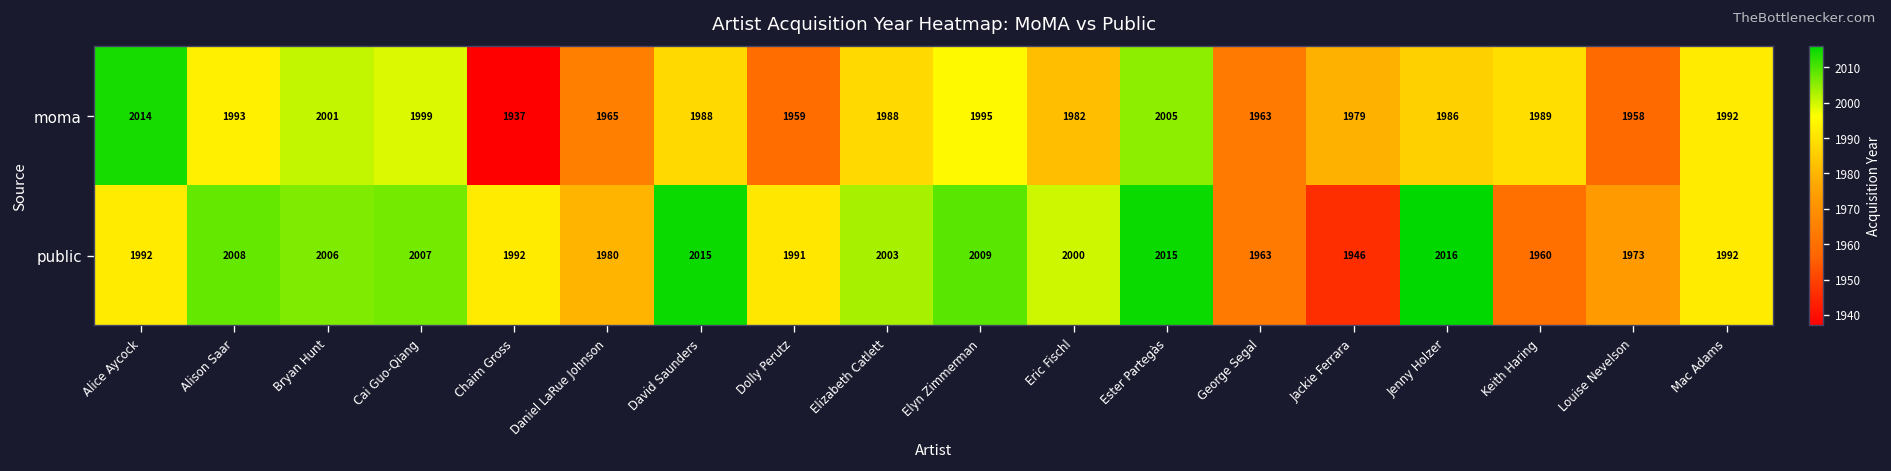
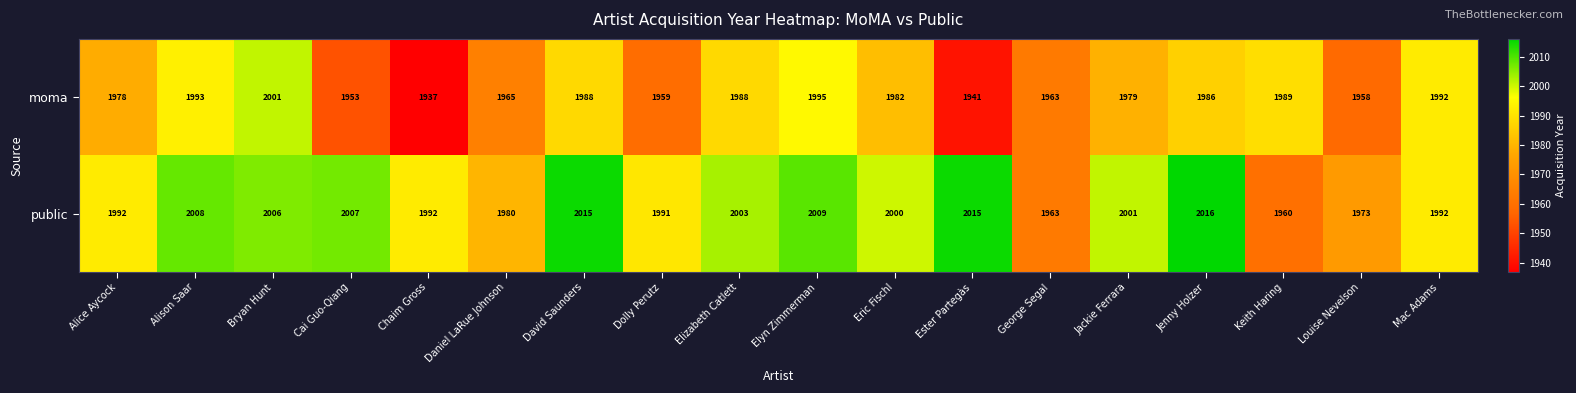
  {
    "moma": {
-     "Alice Aycock": 2014,
+     "Alice Aycock": 1978,
      "Alison Saar": 1993,
      "Bryan Hunt": 2001,
-     "Cai Guo-Qiang": 1999,
+     "Cai Guo-Qiang": 1953,
      "Chaim Gross": 1937,
      "Daniel LaRue Johnson": 1965,
      "David Saunders": 1988,
      "Dolly Perutz": 1959,
      "Elizabeth Catlett": 1988,
      "Elyn Zimmerman": 1995,
      "Eric Fischl": 1982,
-     "Ester Partegàs": 2005,
+     "Ester Partegàs": 1941,
      "George Segal": 1963,
      "Jackie Ferrara": 1979,
      "Jenny Holzer": 1986,
      "Keith Haring": 1989,
      "Louise Nevelson": 1958,
      "Mac Adams": 1992
    },
    "public": {
      "Alice Aycock": 1992,
      "Alison Saar": 2008,
      "Bryan Hunt": 2006,
      "Cai Guo-Qiang": 2007,
      "Chaim Gross": 1992,
      "Daniel LaRue Johnson": 1980,
      "David Saunders": 2015,
      "Dolly Perutz": 1991,
      "Elizabeth Catlett": 2003,
      "Elyn Zimmerman": 2009,
      "Eric Fischl": 2000,
      "Ester Partegàs": 2015,
      "George Segal": 1963,
-     "Jackie Ferrara": 1946,
+     "Jackie Ferrara": 2001,
      "Jenny Holzer": 2016,
      "Keith Haring": 1960,
      "Louise Nevelson": 1973,
      "Mac Adams": 1992
    }
  }
